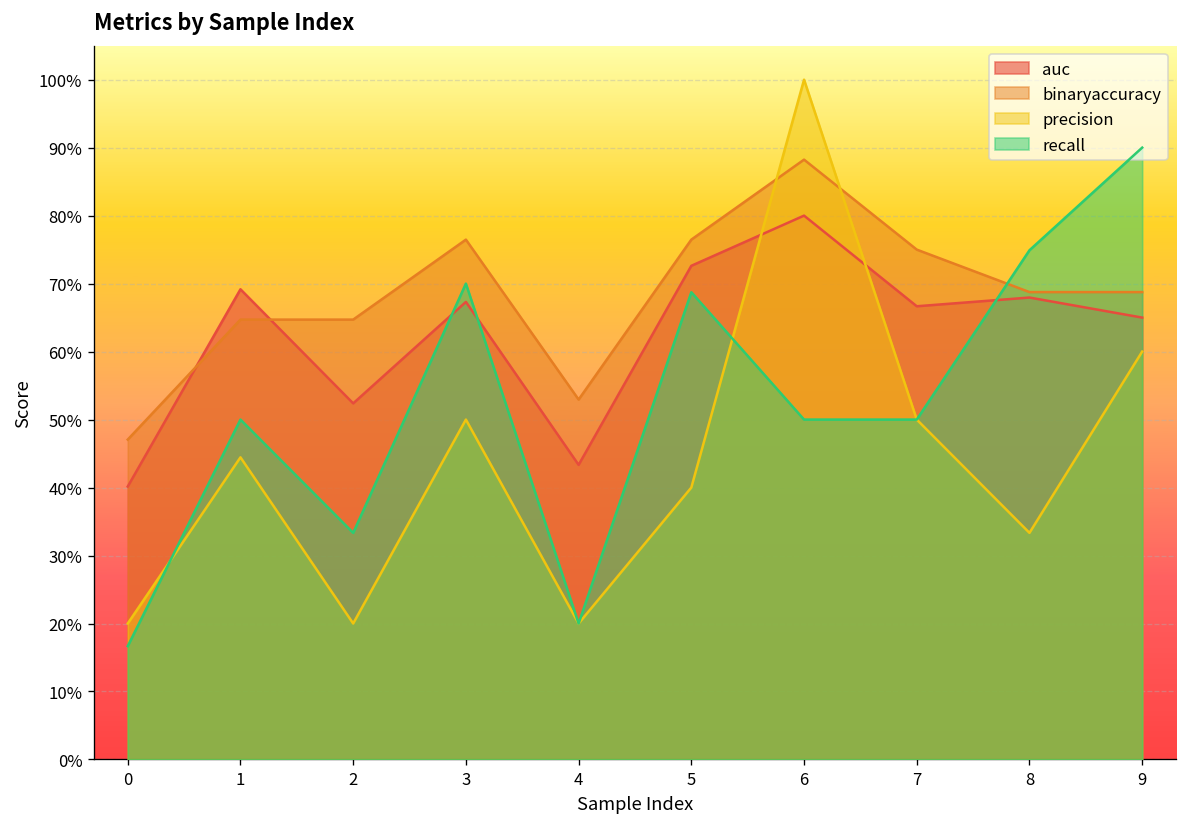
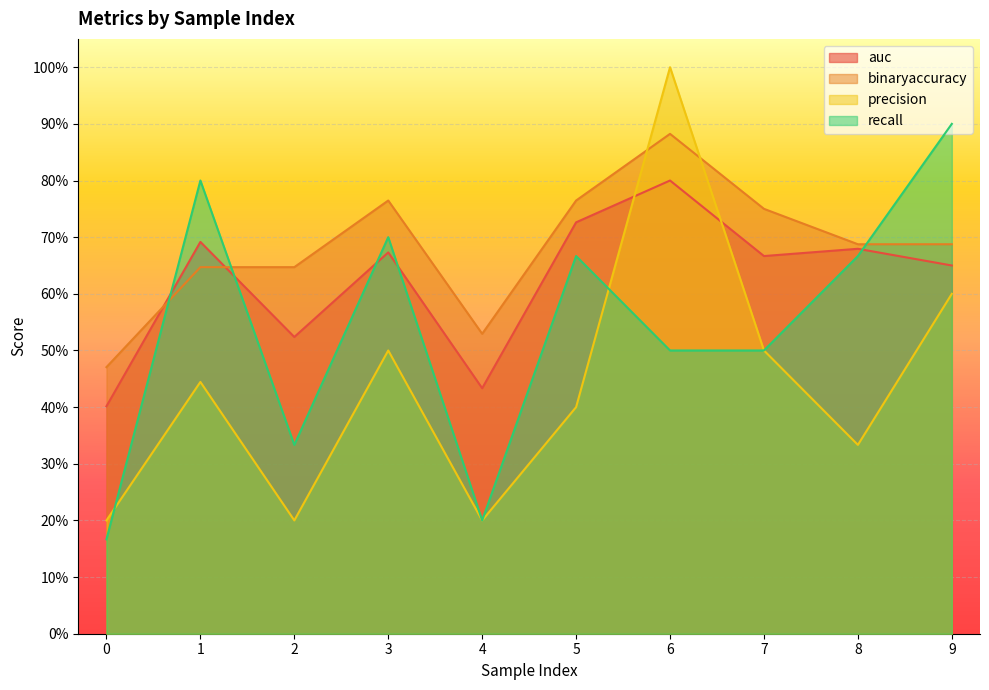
  {
    "recall": {
      "0": "17%",
-     "1": "50%",
+     "1": "80%",
      "2": "33%",
      "3": "70%",
-     "5": "69%",
+     "5": "67%",
      "6": "50%",
-     "8": "75%"
+     "8": "67%"
    }
  }
